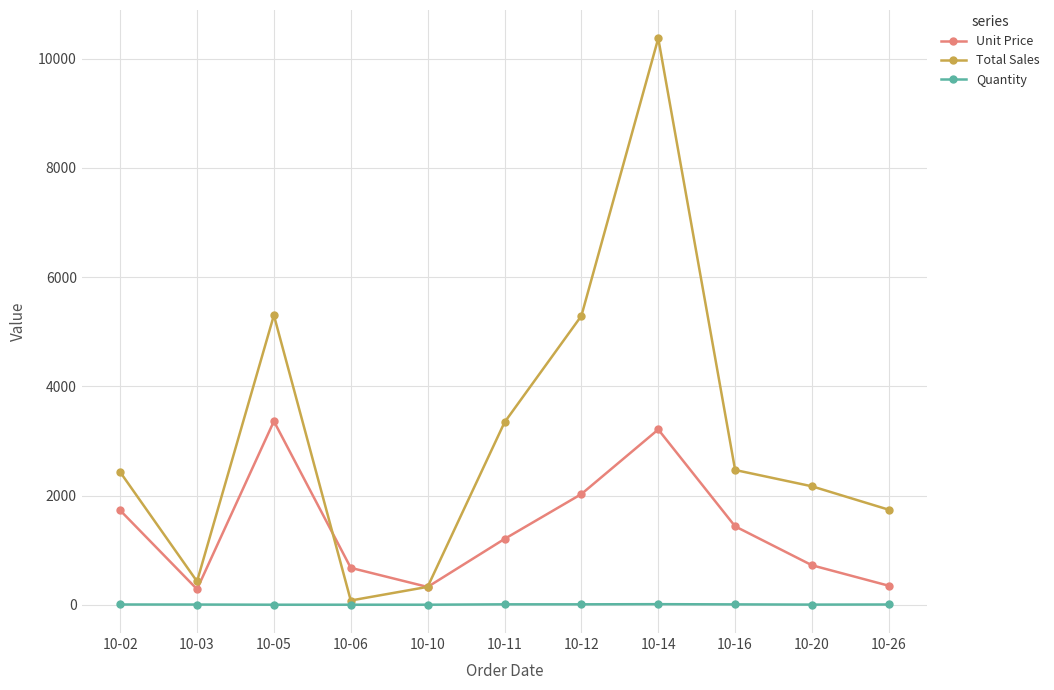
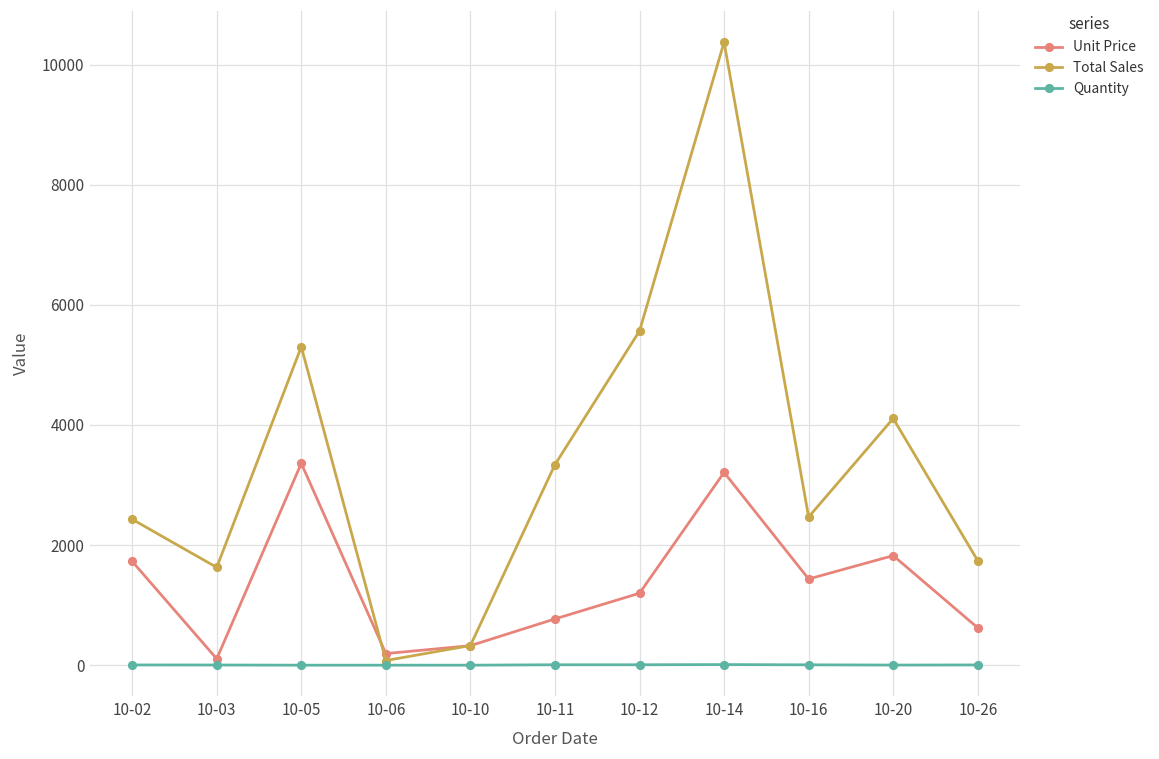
  {
    "Unit Price": {
      "10-02": 1700,
-     "10-03": 300,
+     "10-03": 100,
      "10-05": 3400,
-     "10-06": 700,
-     "10-11": 1200,
-     "10-12": 2000,
+     "10-06": 200,
+     "10-11": 800,
+     "10-12": 1200,
      "10-14": 3200,
      "10-16": 1400,
-     "10-20": 700,
-     "10-26": 300
+     "10-20": 1800,
+     "10-26": 600
    },
    "Total Sales": {
      "10-02": 2400,
-     "10-03": 400,
+     "10-03": 1600,
      "10-05": 5300,
      "10-06": 100,
      "10-11": 3300,
-     "10-12": 5300,
+     "10-12": 5600,
      "10-14": 10400,
      "10-16": 2500,
-     "10-20": 2200,
+     "10-20": 4100,
      "10-26": 1700
    },
    "Quantity": {
      "10-02": 0,
      "10-03": 0,
      "10-05": 0,
      "10-06": 0,
      "10-10": 0,
      "10-11": 0,
      "10-12": 0,
      "10-14": 0,
      "10-16": 0,
      "10-20": 0,
      "10-26": 0
    }
  }
